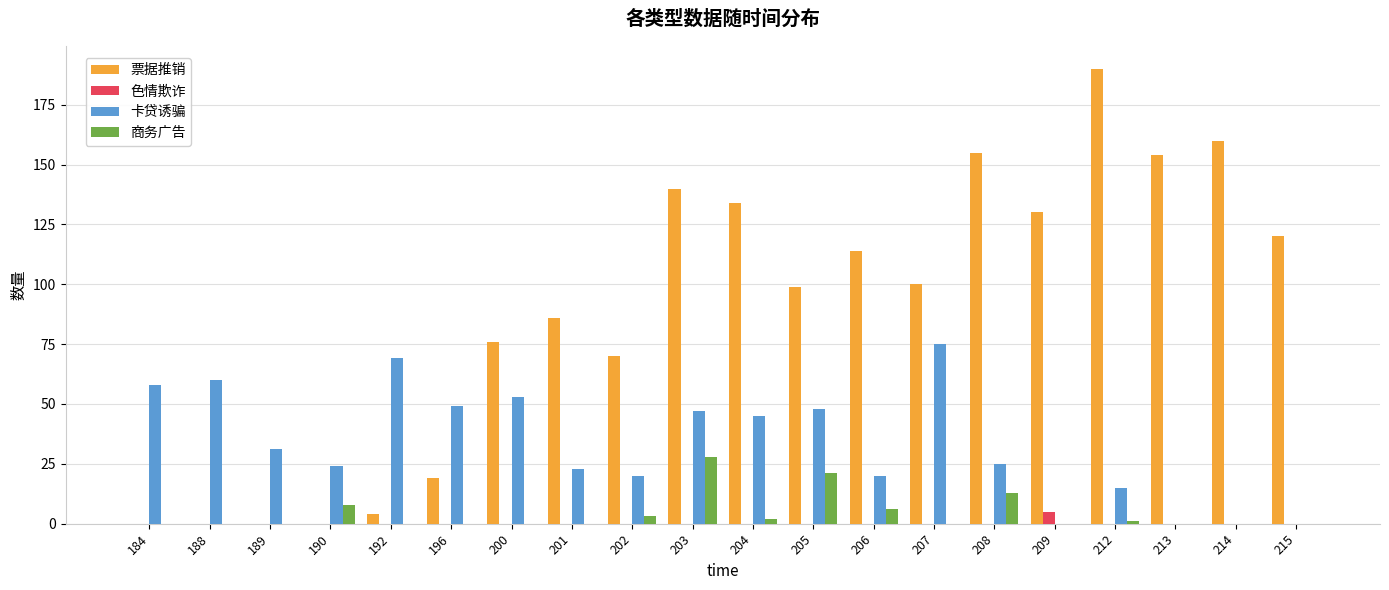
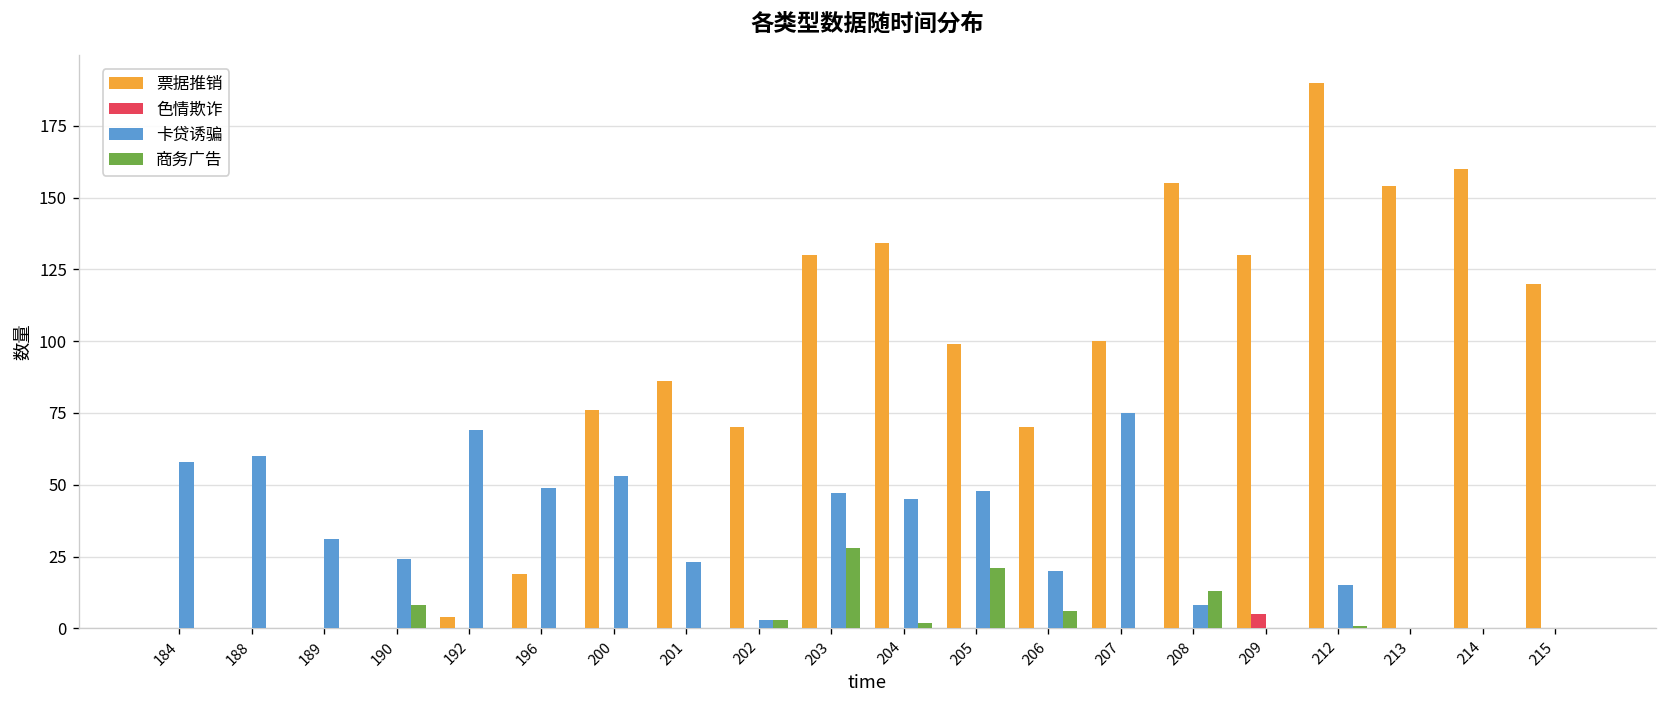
  {
    "票据推销": {
      "184": 0,
      "188": 0,
      "189": 0,
      "190": 0,
      "192": 4,
      "196": 19,
      "200": 76,
      "201": 86,
      "202": 70,
-     "203": 140,
+     "203": 130,
      "204": 134,
      "205": 99,
-     "206": 114,
+     "206": 70,
      "207": 100,
      "208": 155,
      "209": 130,
      "212": 190,
      "213": 154,
      "214": 160,
      "215": 120
    },
    "色情欺诈": {
      "184": 0,
      "188": 0,
      "189": 0,
      "190": 0,
      "192": 0,
      "196": 0,
      "200": 0,
      "201": 0,
      "202": 0,
      "203": 0,
      "204": 0,
      "205": 0,
      "206": 0,
      "207": 0,
      "208": 0,
      "209": 5,
      "212": 0,
      "213": 0,
      "214": 0,
      "215": 0
    },
    "卡贷诱骗": {
      "184": 58,
      "188": 60,
      "189": 31,
      "190": 24,
      "192": 69,
      "196": 49,
      "200": 53,
      "201": 23,
-     "202": 20,
+     "202": 3,
      "203": 47,
      "204": 45,
      "205": 48,
      "206": 20,
      "207": 75,
-     "208": 25,
+     "208": 8,
      "209": 0,
      "212": 15,
      "213": 0,
      "214": 0,
      "215": 0
    },
    "商务广告": {
      "184": 0,
      "188": 0,
      "189": 0,
      "190": 8,
      "192": 0,
      "196": 0,
      "200": 0,
      "201": 0,
      "202": 3,
      "203": 28,
      "204": 2,
      "205": 21,
      "206": 6,
      "207": 0,
      "208": 13,
      "209": 0,
      "213": 0,
      "214": 0,
      "215": 0
    }
  }
